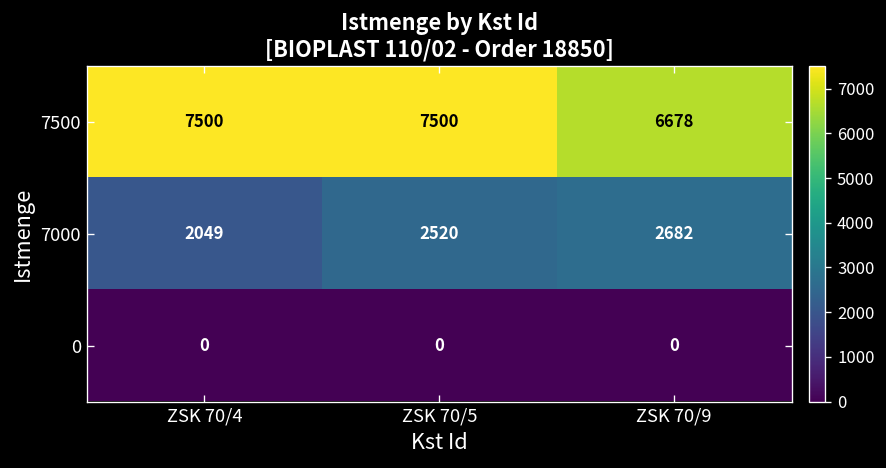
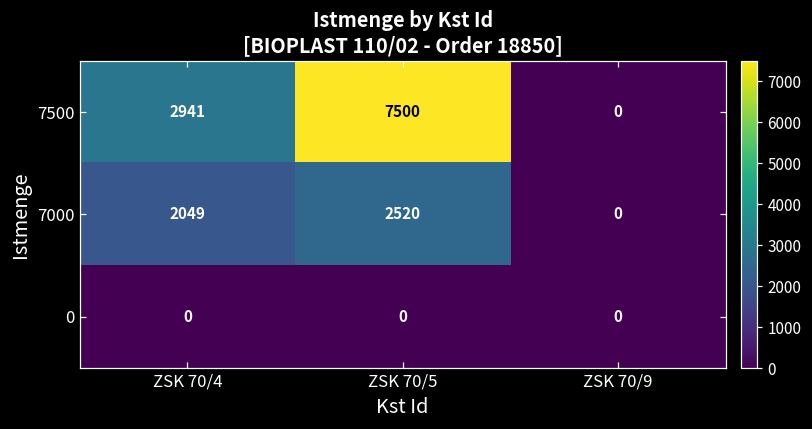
  {
    "7500": {
-     "ZSK 70/4": 7500,
+     "ZSK 70/4": 2941,
      "ZSK 70/5": 7500,
-     "ZSK 70/9": 6678
+     "ZSK 70/9": 0
    },
    "7000": {
      "ZSK 70/4": 2049,
      "ZSK 70/5": 2520,
-     "ZSK 70/9": 2682
+     "ZSK 70/9": 0
    },
    "0": {
      "ZSK 70/4": 0,
      "ZSK 70/5": 0,
      "ZSK 70/9": 0
    }
  }
